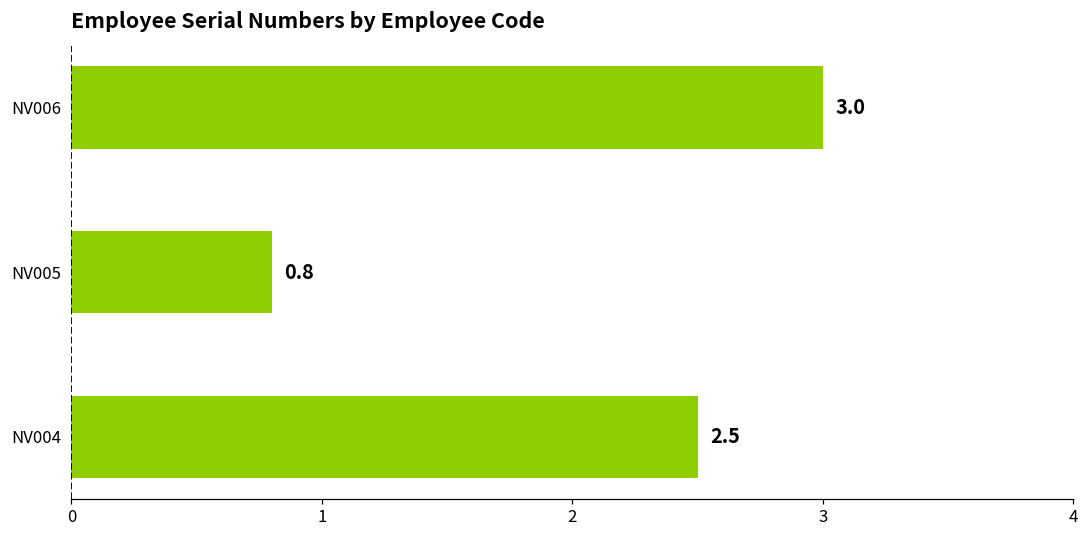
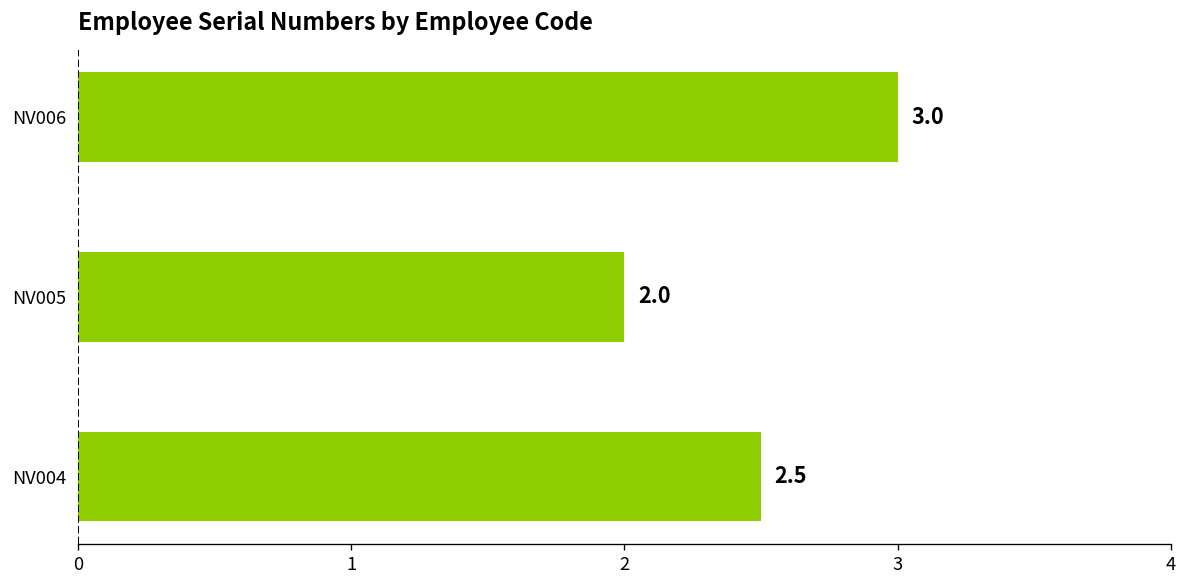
  {
    "NV006": 3.0,
-   "NV005": 0.8,
+   "NV005": 2.0,
    "NV004": 2.5
  }
